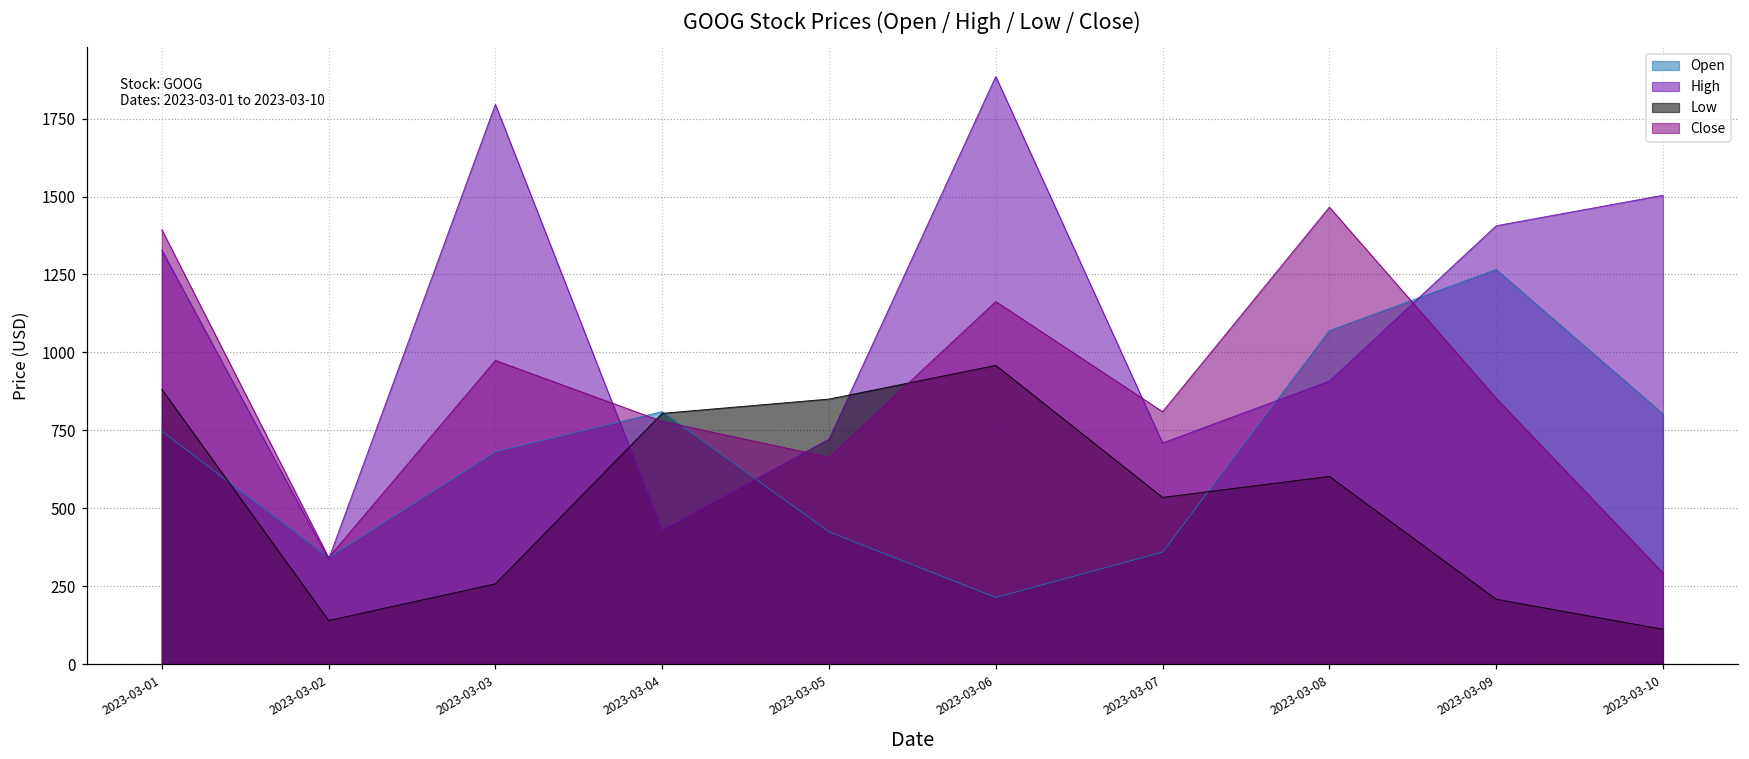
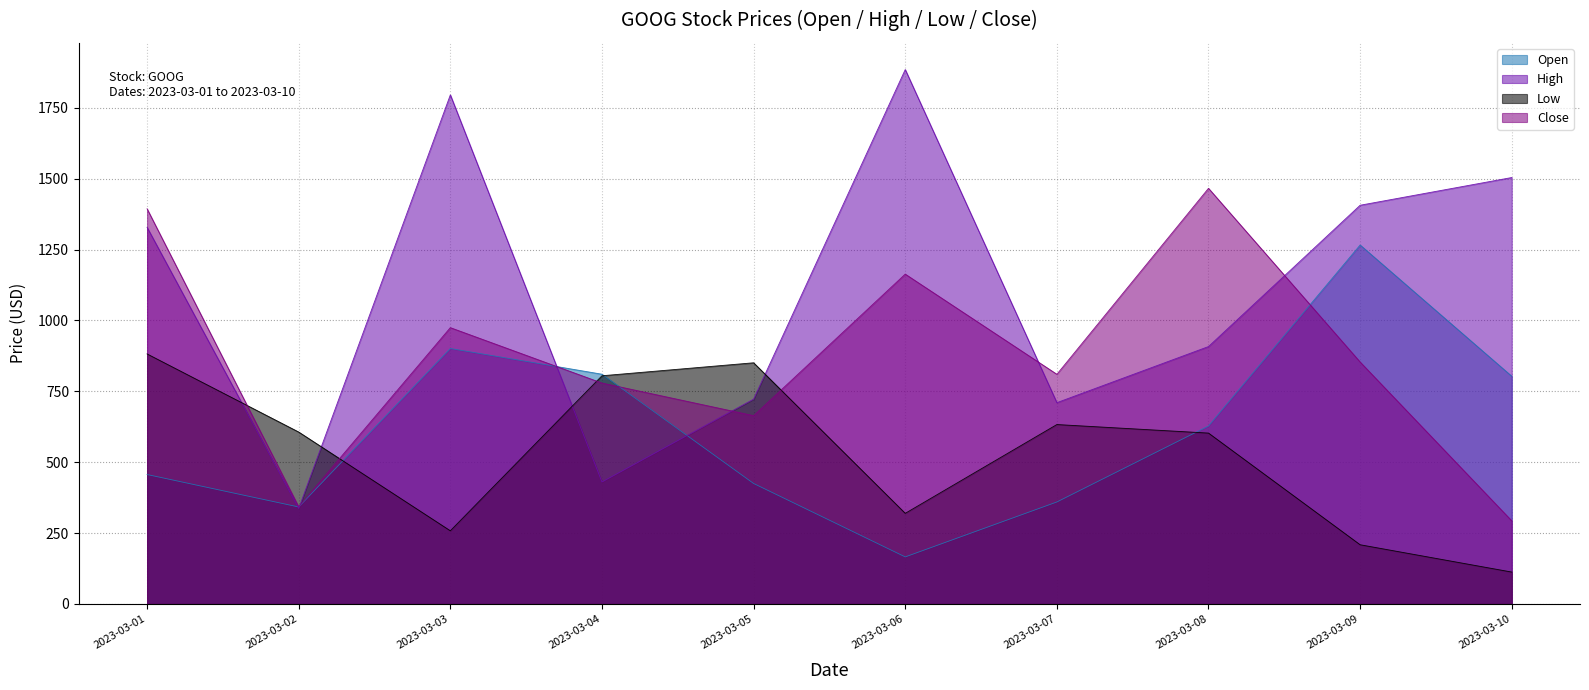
  {
    "Open": {
-     "2023-03-01": 750,
-     "2023-03-03": 680,
+     "2023-03-01": 460,
+     "2023-03-03": 900,
      "2023-03-05": 420,
-     "2023-03-06": 210,
+     "2023-03-06": 170,
      "2023-03-07": 360,
-     "2023-03-08": 1070,
+     "2023-03-08": 630,
      "2023-03-09": 1270,
      "2023-03-10": 800
    },
    "Low": {
      "2023-03-01": 880,
-     "2023-03-02": 140,
+     "2023-03-02": 610,
      "2023-03-03": 260,
      "2023-03-05": 850,
-     "2023-03-06": 960,
-     "2023-03-07": 540,
+     "2023-03-06": 320,
+     "2023-03-07": 630,
      "2023-03-08": 600,
      "2023-03-09": 210,
      "2023-03-10": 110
    }
  }
